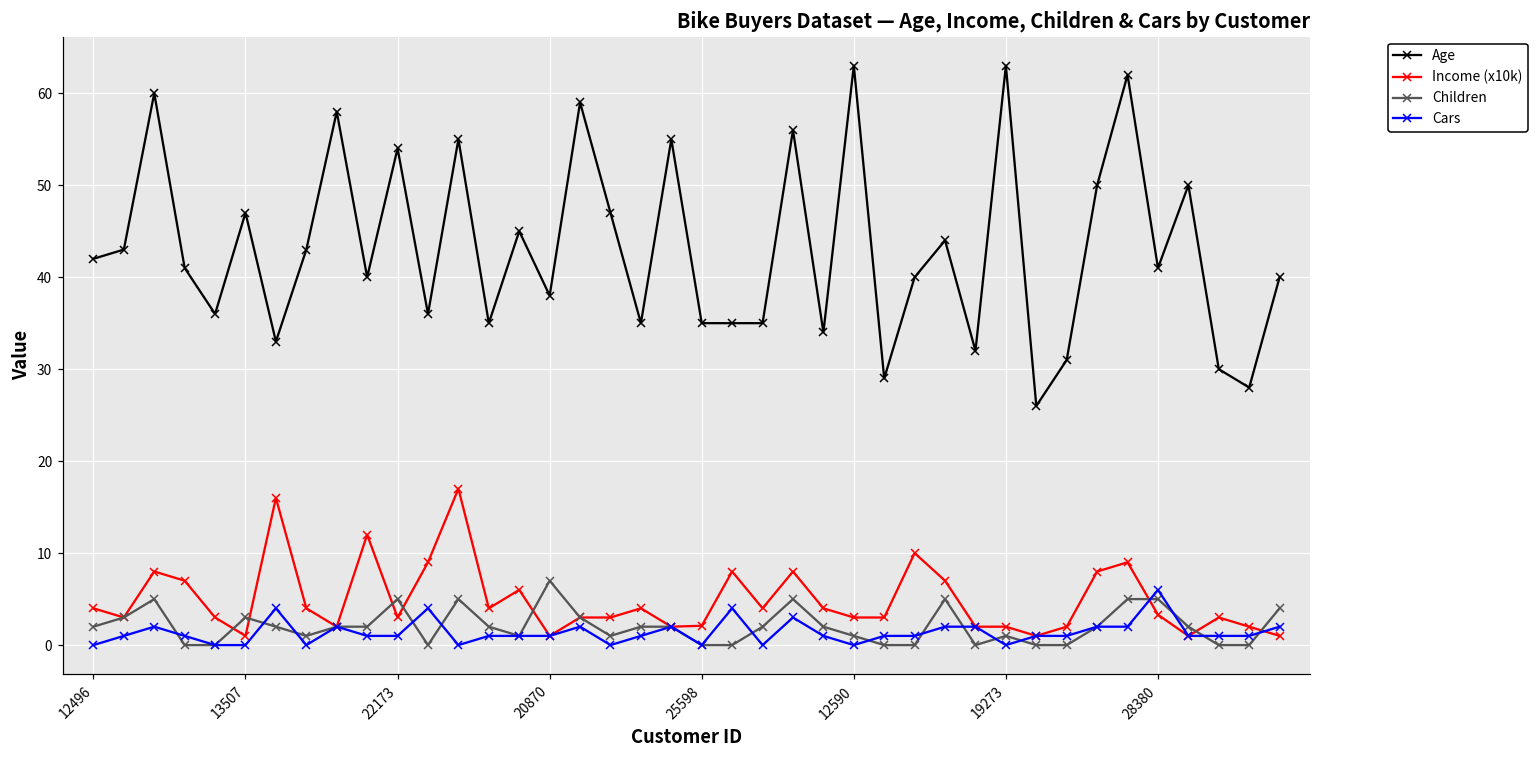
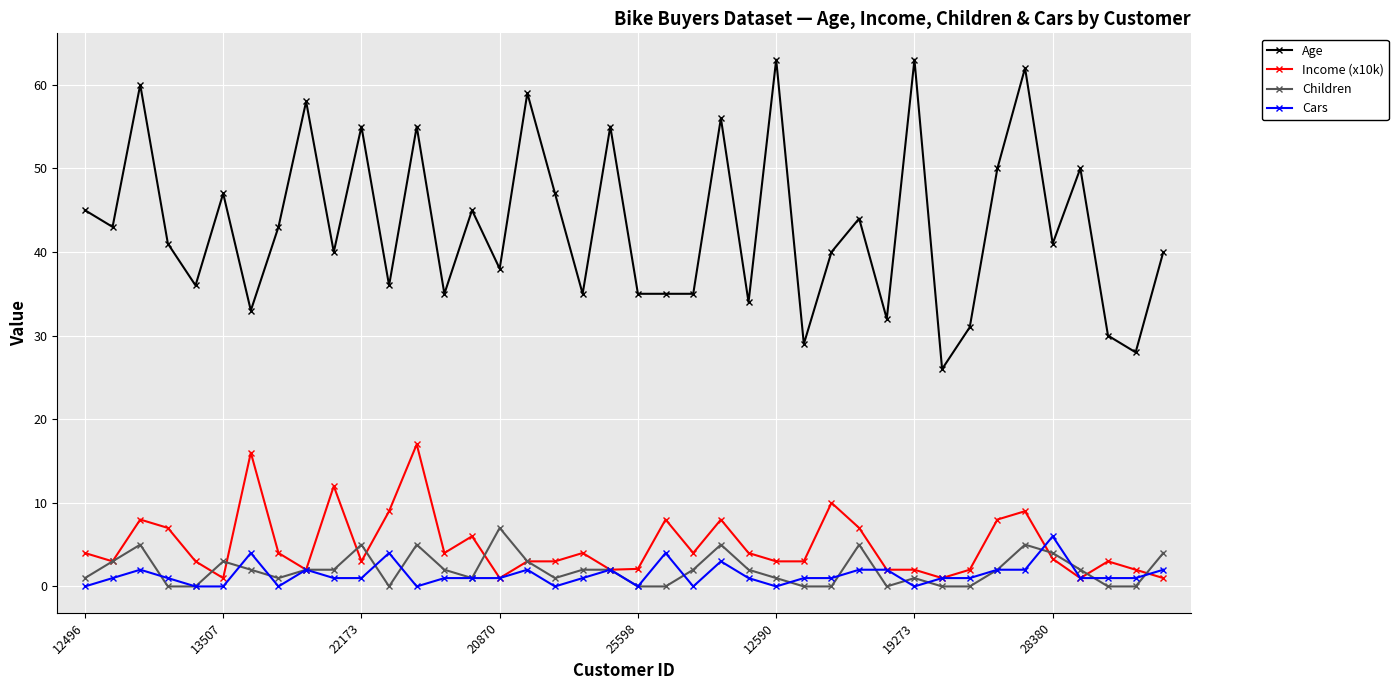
  {
    "Age": {
-     "12496": 42,
+     "12496": 45,
      "13507": 47,
-     "22173": 54,
+     "22173": 55,
      "20870": 38,
      "25598": 35,
      "12590": 63,
      "19273": 63,
      "28380": 41
    },
    "Income (x10k)": {
      "12496": 4,
      "13507": 1,
      "22173": 3,
      "25598": 2,
      "12590": 3,
      "19273": 2,
      "28380": 3
    },
    "Children": {
-     "12496": 2,
+     "12496": 1,
      "13507": 3,
      "22173": 5,
      "20870": 7,
      "12590": 1,
      "19273": 1,
-     "28380": 5
+     "28380": 4
    },
    "Cars": {
      "12496": 0,
      "13507": 0,
      "22173": 1,
      "12590": 0,
      "19273": 0,
      "28380": 6
    }
  }
